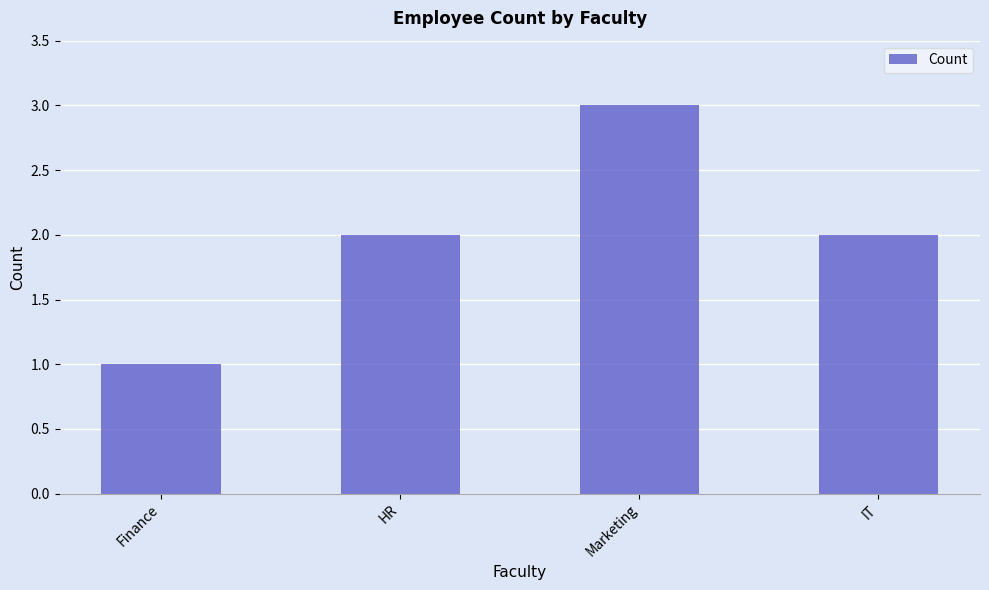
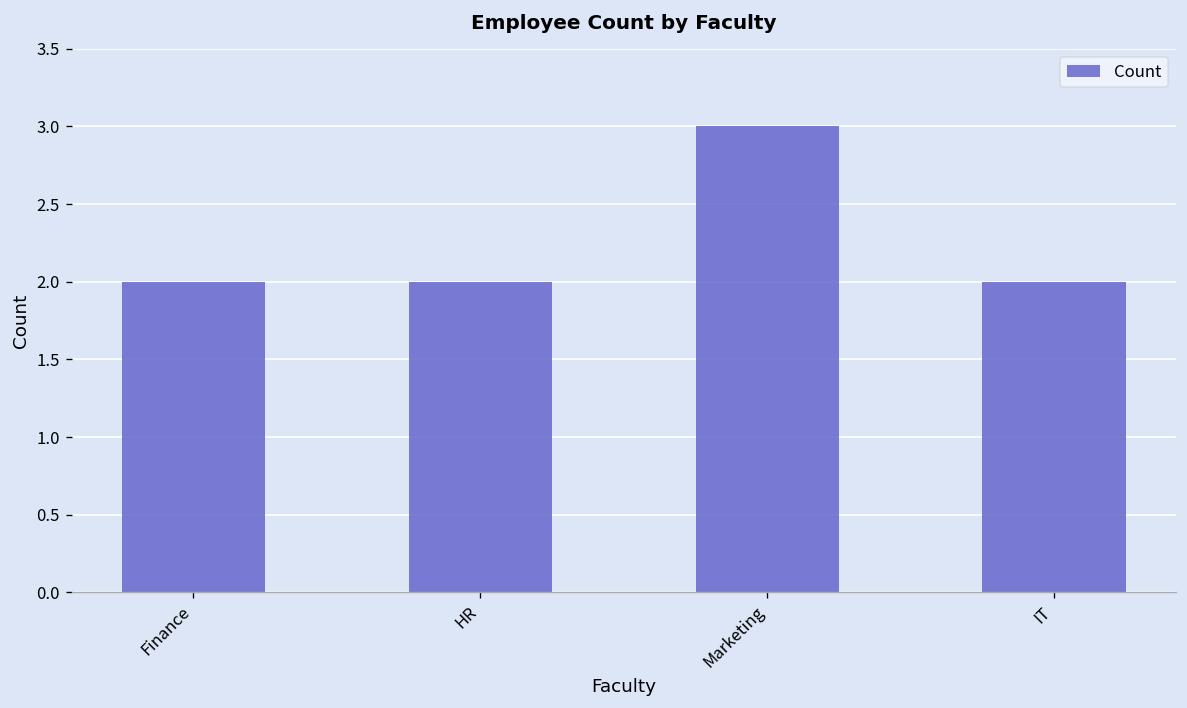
  {
-   "Finance": 1,
+   "Finance": 2,
    "HR": 2,
    "Marketing": 3,
    "IT": 2
  }
